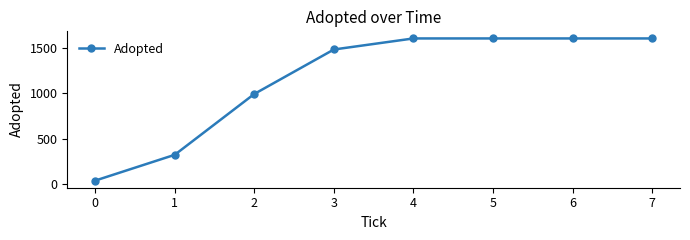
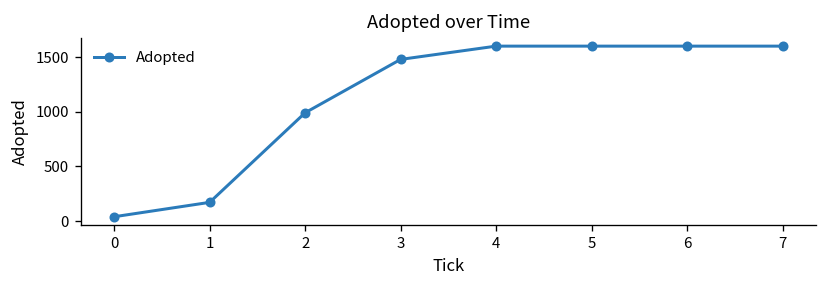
  {
    "0": 0,
-   "1": 300,
+   "1": 200,
    "2": 1000,
    "3": 1500,
    "4": 1600,
    "5": 1600,
    "6": 1600,
    "7": 1600
  }
